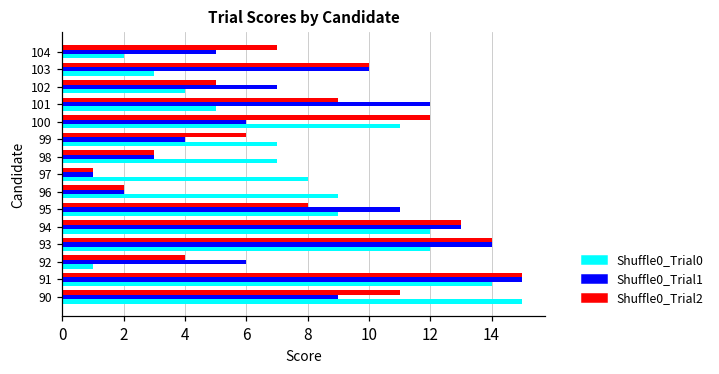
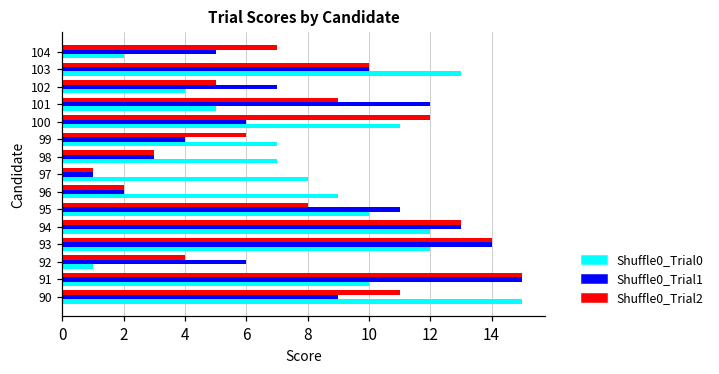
  {
    "Shuffle0_Trial0": {
      "104": 2,
-     "103": 3,
+     "103": 13,
      "102": 4,
      "101": 5,
      "100": 11,
      "99": 7,
      "98": 7,
      "97": 8,
      "96": 9,
-     "95": 9,
+     "95": 10,
      "94": 12,
      "93": 12,
      "92": 1,
-     "91": 14,
+     "91": 10,
      "90": 15
    },
    "Shuffle0_Trial1": {
      "104": 5,
      "103": 10,
      "102": 7,
      "101": 12,
      "100": 6,
      "99": 4,
      "98": 3,
      "97": 1,
      "96": 2,
      "95": 11,
      "94": 13,
      "93": 14,
      "92": 6,
      "91": 15,
      "90": 9
    },
    "Shuffle0_Trial2": {
      "104": 7,
      "103": 10,
      "102": 5,
      "101": 9,
      "100": 12,
      "99": 6,
      "98": 3,
      "97": 1,
      "96": 2,
      "95": 8,
      "94": 13,
      "93": 14,
      "92": 4,
      "91": 15,
      "90": 11
    }
  }
